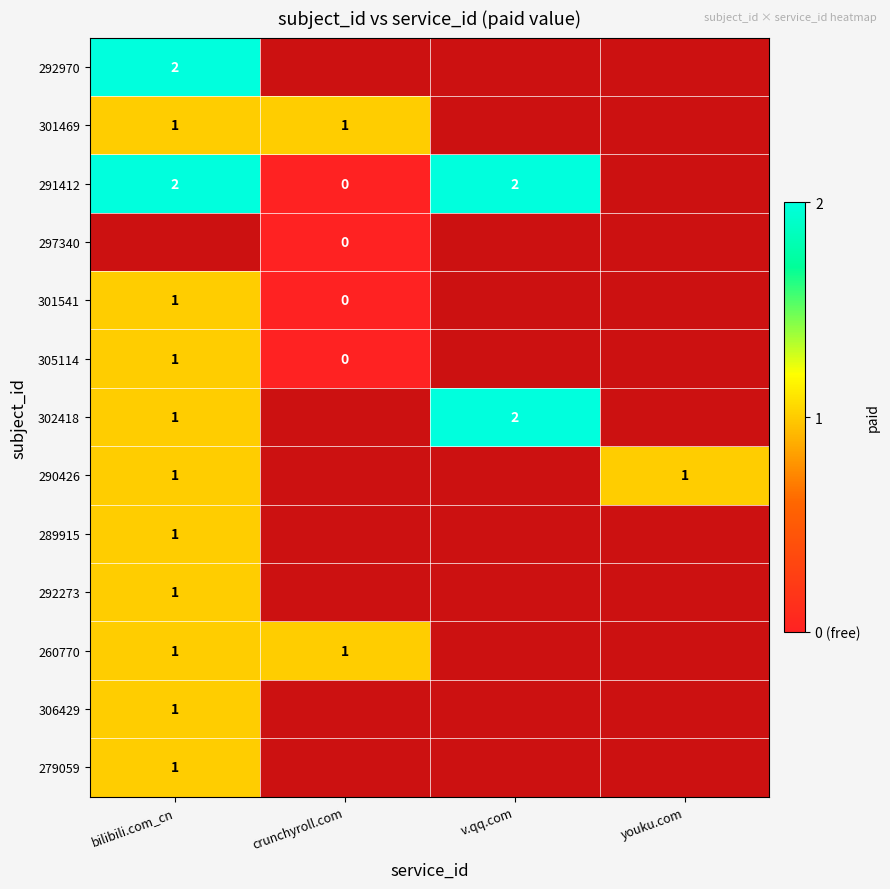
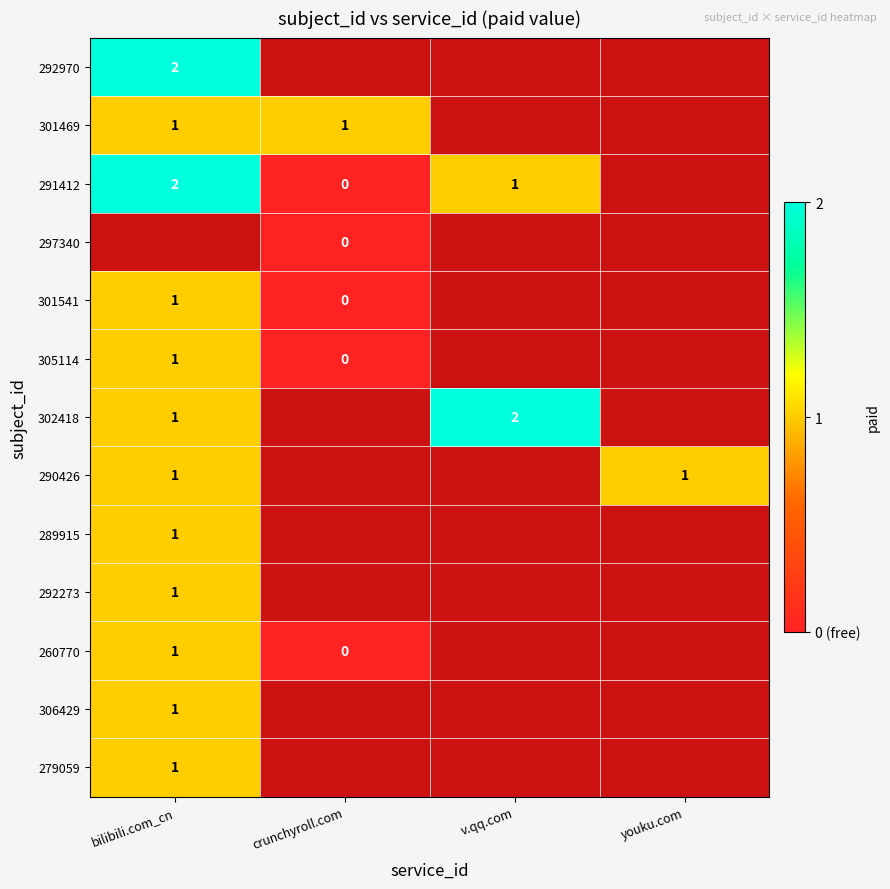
  {
    "292970": {
      "bilibili.com_cn": 2
    },
    "301469": {
      "bilibili.com_cn": 1,
      "crunchyroll.com": 1
    },
    "291412": {
      "bilibili.com_cn": 2,
      "crunchyroll.com": 0,
-     "v.qq.com": 2
+     "v.qq.com": 1
    },
    "297340": {
      "crunchyroll.com": 0
    },
    "301541": {
      "bilibili.com_cn": 1,
      "crunchyroll.com": 0
    },
    "305114": {
      "bilibili.com_cn": 1,
      "crunchyroll.com": 0
    },
    "302418": {
      "bilibili.com_cn": 1,
      "v.qq.com": 2
    },
    "290426": {
      "bilibili.com_cn": 1,
      "youku.com": 1
    },
    "289915": {
      "bilibili.com_cn": 1
    },
    "292273": {
      "bilibili.com_cn": 1
    },
    "260770": {
      "bilibili.com_cn": 1,
-     "crunchyroll.com": 1
+     "crunchyroll.com": 0
    },
    "306429": {
      "bilibili.com_cn": 1
    },
    "279059": {
      "bilibili.com_cn": 1
    }
  }
